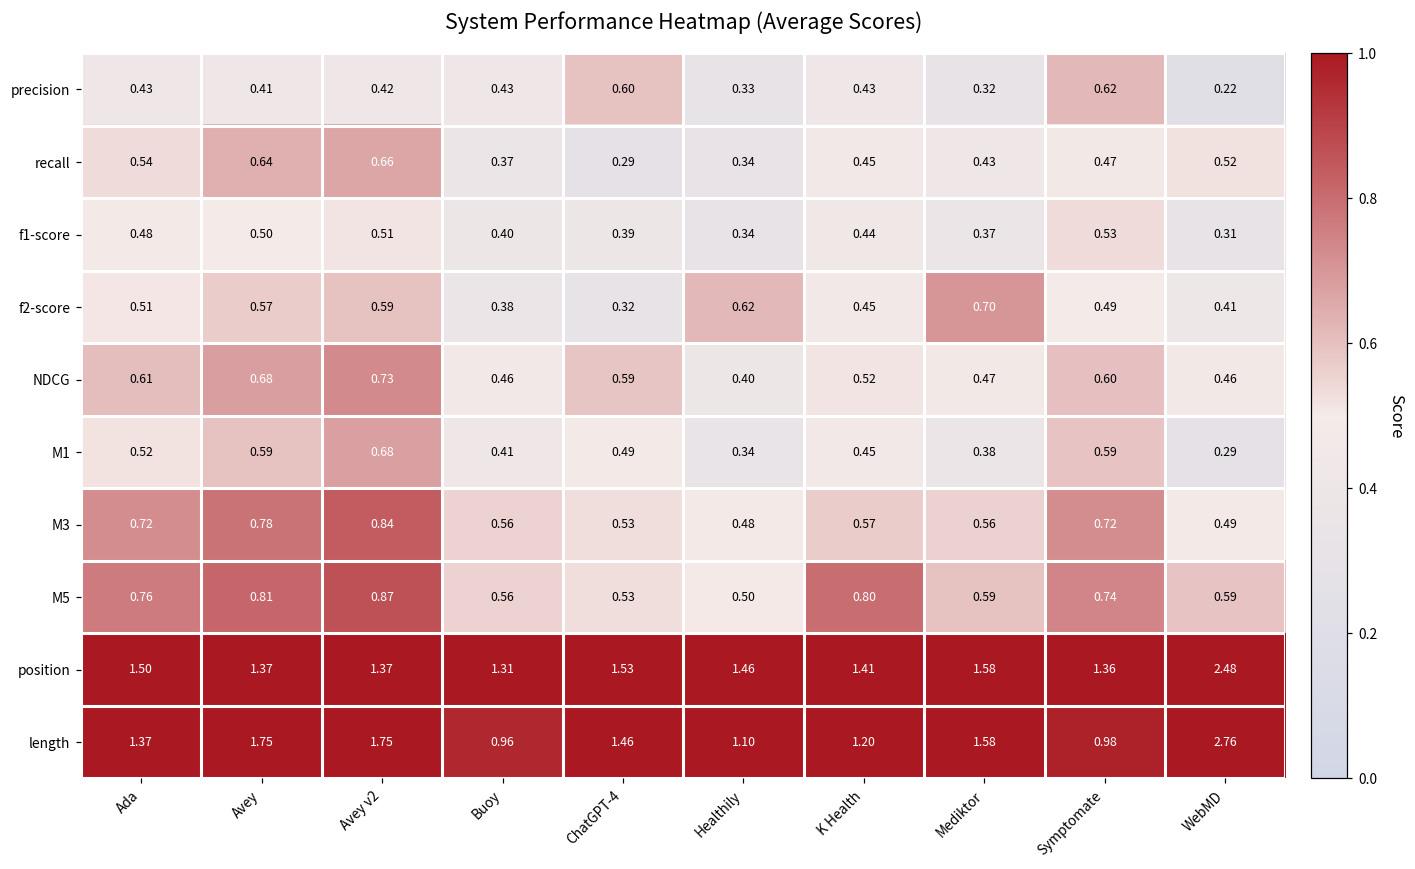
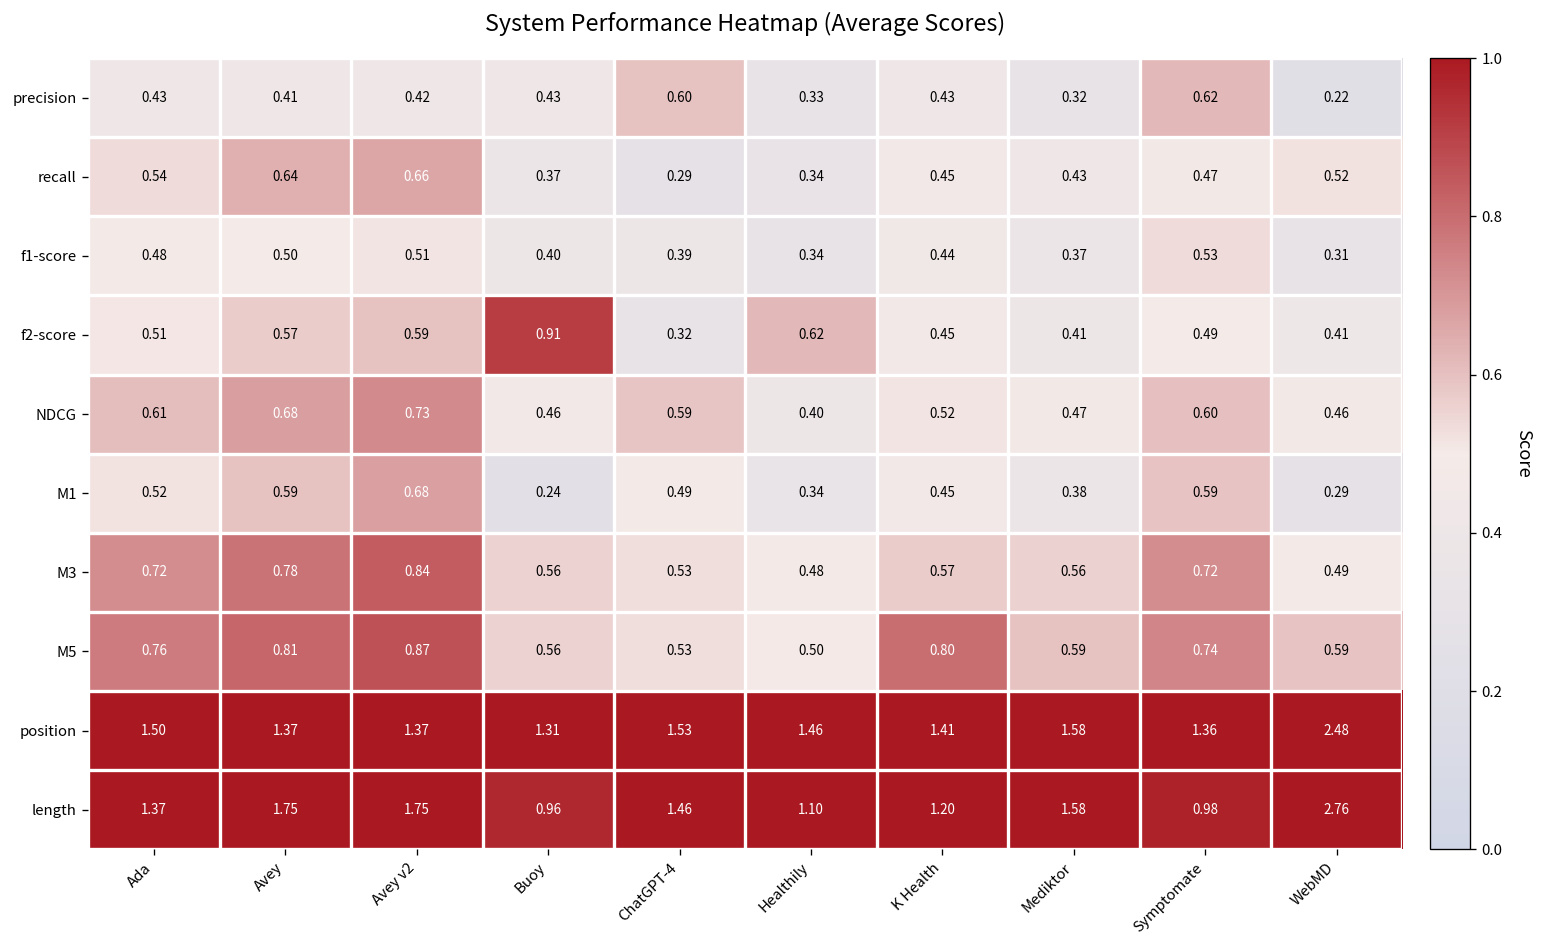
  {
    "precision": {
      "Ada": 0.43,
      "Avey": 0.41,
      "Avey v2": 0.42,
      "Buoy": 0.43,
      "ChatGPT-4": 0.60,
      "Healthily": 0.33,
      "K Health": 0.43,
      "Mediktor": 0.32,
      "Symptomate": 0.62,
      "WebMD": 0.22
    },
    "recall": {
      "Ada": 0.54,
      "Avey": 0.64,
      "Avey v2": 0.66,
      "Buoy": 0.37,
      "ChatGPT-4": 0.29,
      "Healthily": 0.34,
      "K Health": 0.45,
      "Mediktor": 0.43,
      "Symptomate": 0.47,
      "WebMD": 0.52
    },
    "f1-score": {
      "Ada": 0.48,
      "Avey": 0.50,
      "Avey v2": 0.51,
      "Buoy": 0.40,
      "ChatGPT-4": 0.39,
      "Healthily": 0.34,
      "K Health": 0.44,
      "Mediktor": 0.37,
      "Symptomate": 0.53,
      "WebMD": 0.31
    },
    "f2-score": {
      "Ada": 0.51,
      "Avey": 0.57,
      "Avey v2": 0.59,
-     "Buoy": 0.38,
+     "Buoy": 0.91,
      "ChatGPT-4": 0.32,
      "Healthily": 0.62,
      "K Health": 0.45,
-     "Mediktor": 0.70,
+     "Mediktor": 0.41,
      "Symptomate": 0.49,
      "WebMD": 0.41
    },
    "NDCG": {
      "Ada": 0.61,
      "Avey": 0.68,
      "Avey v2": 0.73,
      "Buoy": 0.46,
      "ChatGPT-4": 0.59,
      "Healthily": 0.40,
      "K Health": 0.52,
      "Mediktor": 0.47,
      "Symptomate": 0.60,
      "WebMD": 0.46
    },
    "M1": {
      "Ada": 0.52,
      "Avey": 0.59,
      "Avey v2": 0.68,
-     "Buoy": 0.41,
+     "Buoy": 0.24,
      "ChatGPT-4": 0.49,
      "Healthily": 0.34,
      "K Health": 0.45,
      "Mediktor": 0.38,
      "Symptomate": 0.59,
      "WebMD": 0.29
    },
    "M3": {
      "Ada": 0.72,
      "Avey": 0.78,
      "Avey v2": 0.84,
      "Buoy": 0.56,
      "ChatGPT-4": 0.53,
      "Healthily": 0.48,
      "K Health": 0.57,
      "Mediktor": 0.56,
      "Symptomate": 0.72,
      "WebMD": 0.49
    },
    "M5": {
      "Ada": 0.76,
      "Avey": 0.81,
      "Avey v2": 0.87,
      "Buoy": 0.56,
      "ChatGPT-4": 0.53,
      "Healthily": 0.50,
      "K Health": 0.80,
      "Mediktor": 0.59,
      "Symptomate": 0.74,
      "WebMD": 0.59
    },
    "position": {
      "Ada": 1.50,
      "Avey": 1.37,
      "Avey v2": 1.37,
      "Buoy": 1.31,
      "ChatGPT-4": 1.53,
      "Healthily": 1.46,
      "K Health": 1.41,
      "Mediktor": 1.58,
      "Symptomate": 1.36,
      "WebMD": 2.48
    },
    "length": {
      "Ada": 1.37,
      "Avey": 1.75,
      "Avey v2": 1.75,
      "Buoy": 0.96,
      "ChatGPT-4": 1.46,
      "Healthily": 1.10,
      "K Health": 1.20,
      "Mediktor": 1.58,
      "Symptomate": 0.98,
      "WebMD": 2.76
    }
  }
